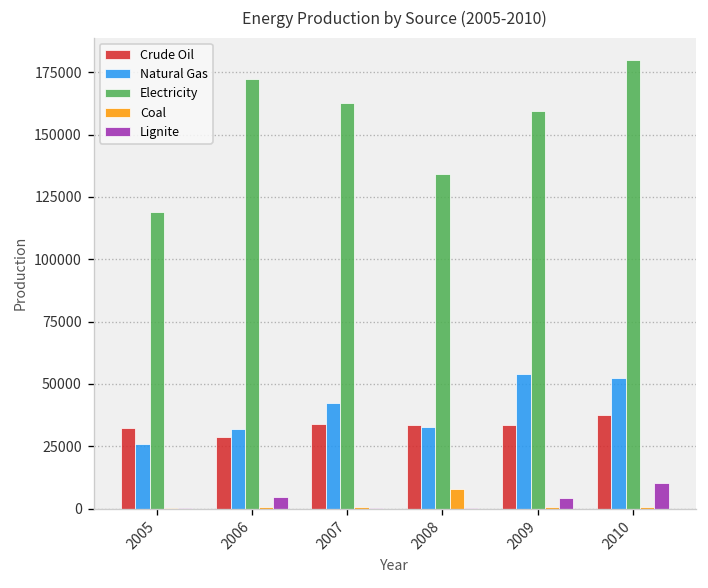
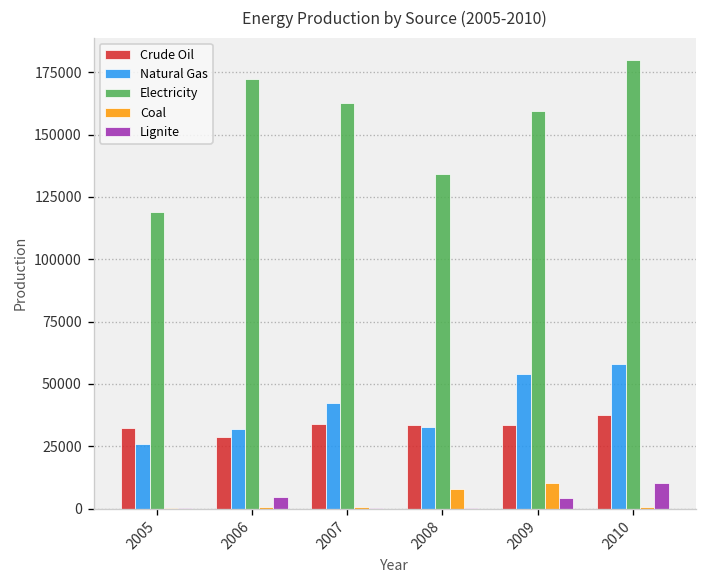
  {
    "Crude Oil": {
      "2005": 32000,
      "2006": 29000,
      "2007": 34000,
      "2008": 34000,
      "2009": 34000,
      "2010": 38000
    },
    "Natural Gas": {
      "2005": 26000,
      "2006": 32000,
      "2007": 43000,
      "2008": 33000,
      "2009": 54000,
-     "2010": 52000
+     "2010": 58000
    },
    "Electricity": {
      "2005": 119000,
      "2006": 172000,
      "2007": 163000,
      "2008": 134000,
      "2009": 160000,
      "2010": 180000
    },
    "Coal": {
      "2008": 8000,
-     "2009": 1000
+     "2009": 10000
    },
    "Lignite": {
      "2006": 5000,
      "2009": 4000,
      "2010": 10000
    }
  }
